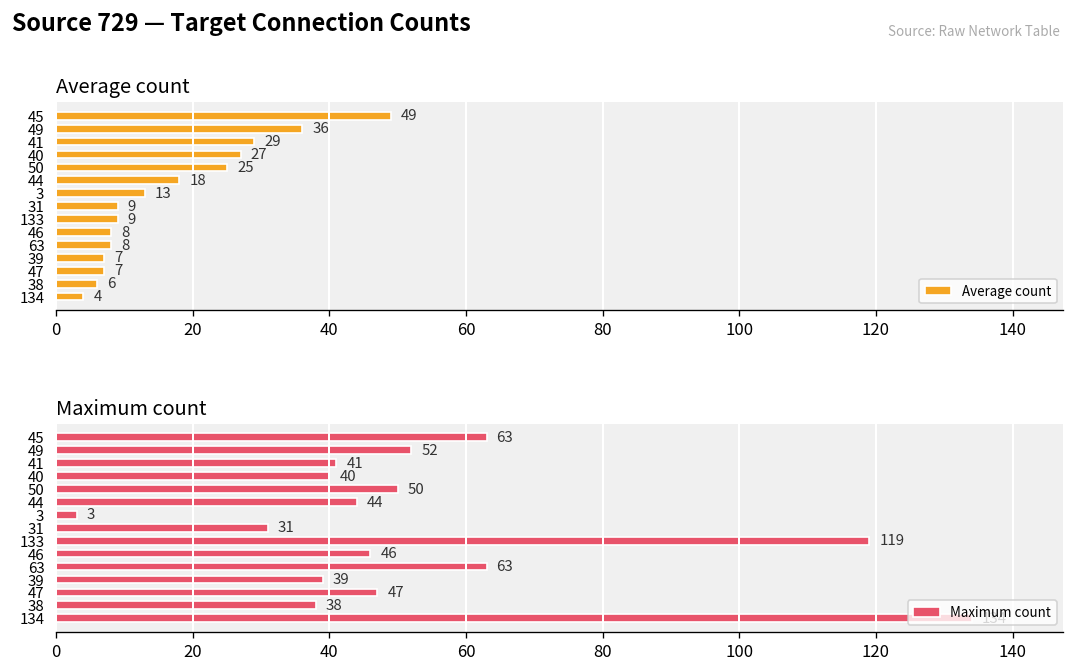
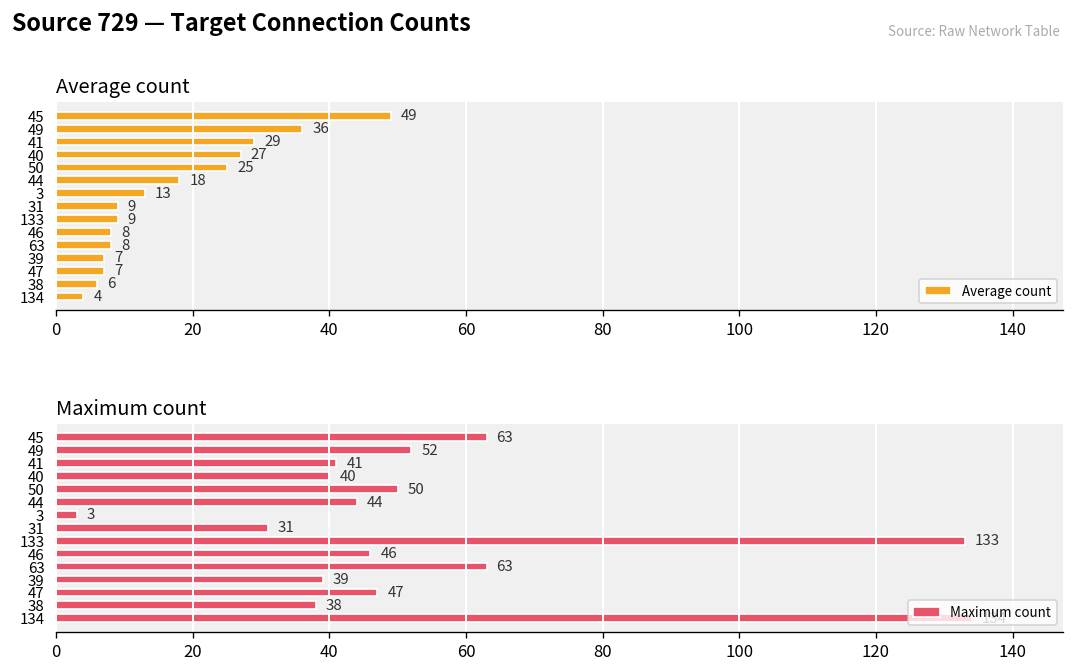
  {
    "Average count": {
      "134": 4
    },
    "Maximum count": {
-     "133": 119
+     "133": 133
    }
  }
